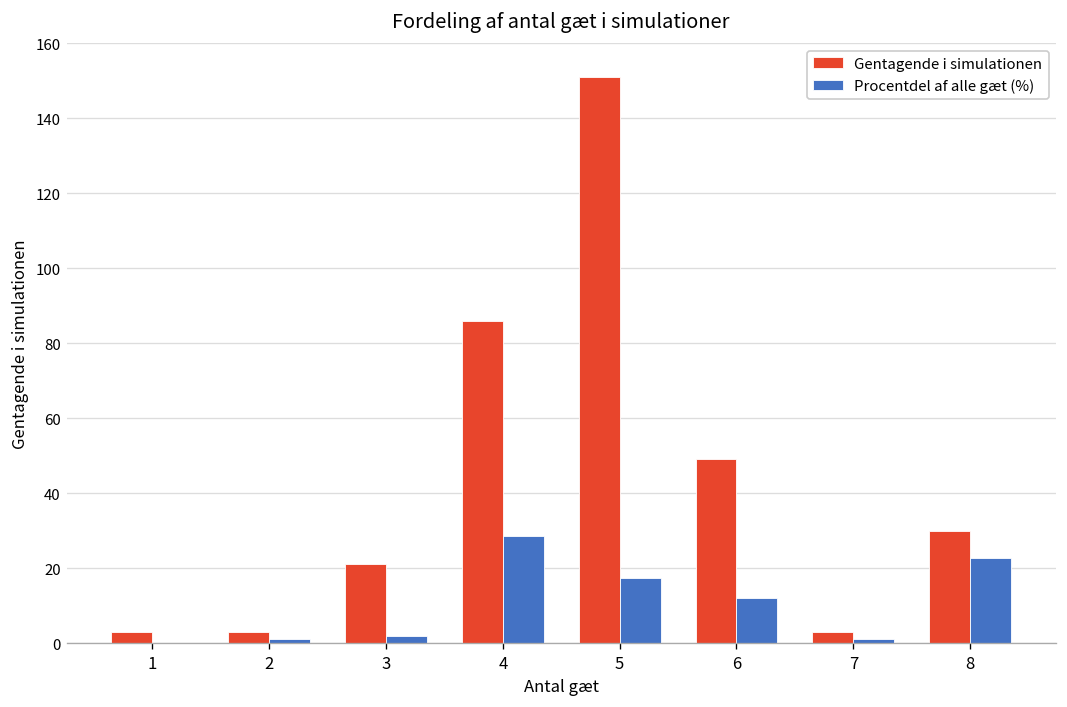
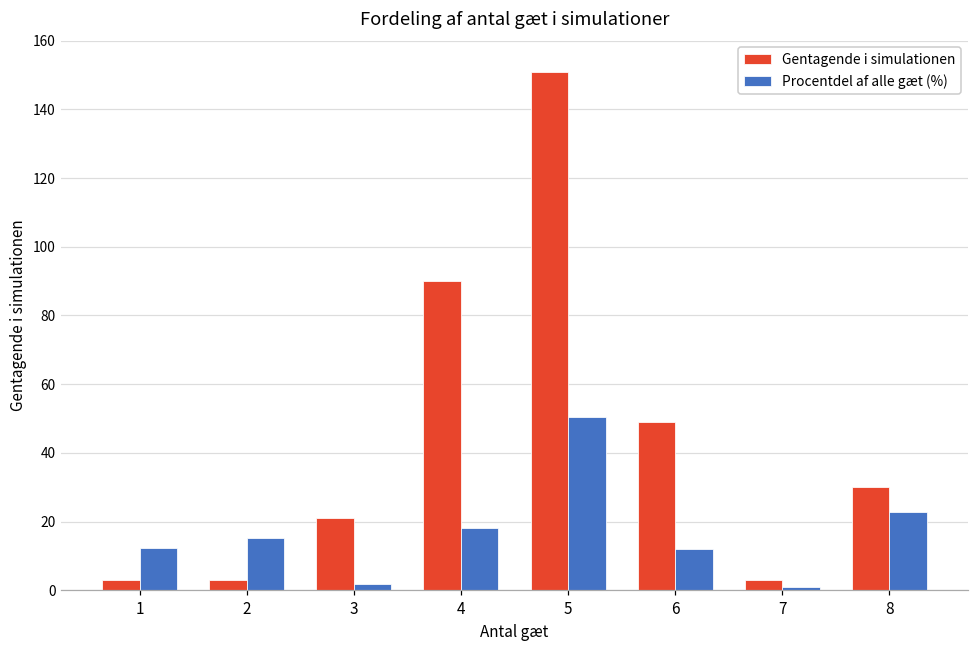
  {
    "Gentagende i simulationen": {
      "1": 3,
      "2": 3,
      "3": 21,
-     "4": 86,
+     "4": 90,
      "5": 151,
      "6": 49,
      "7": 3,
      "8": 30
    },
    "Procentdel af alle gæt (%)": {
-     "1": 0,
-     "2": 1,
+     "1": 12,
+     "2": 15,
      "3": 2,
-     "4": 29,
-     "5": 17,
+     "4": 18,
+     "5": 50,
      "6": 12,
      "7": 1,
      "8": 23
    }
  }
